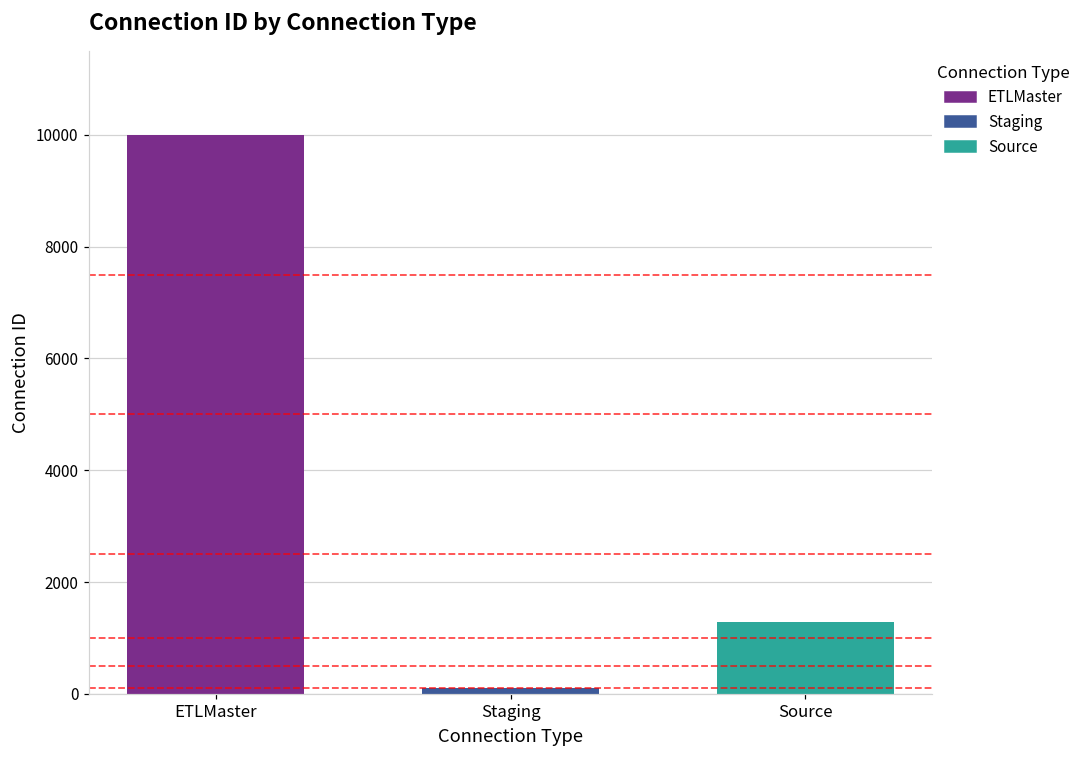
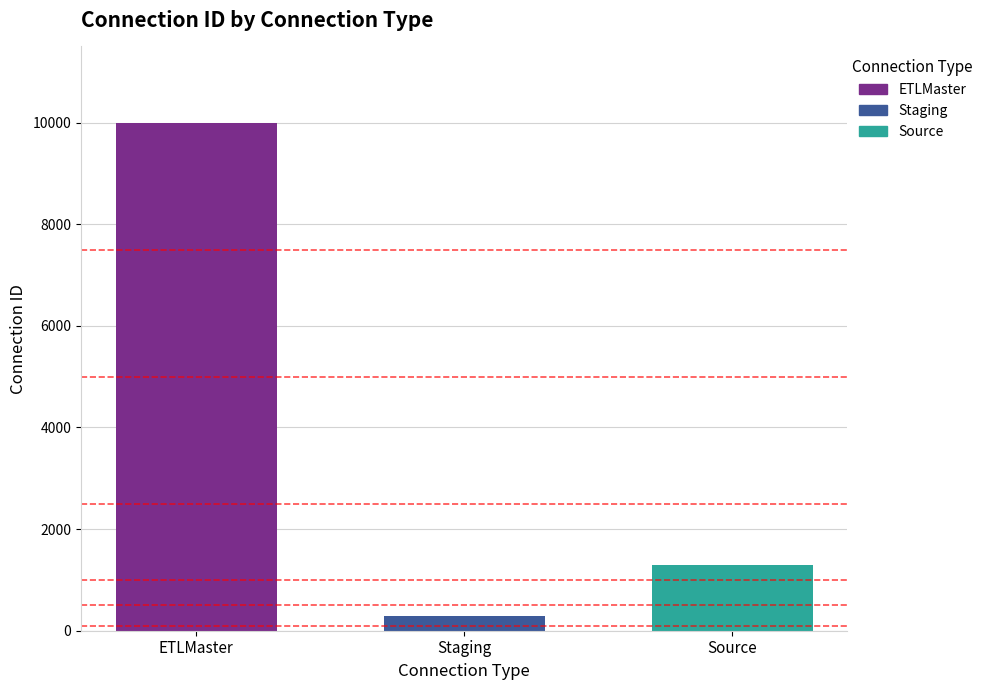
  {
    "ETLMaster": 10000,
-   "Staging": 100,
+   "Staging": 300,
    "Source": 1300
  }
